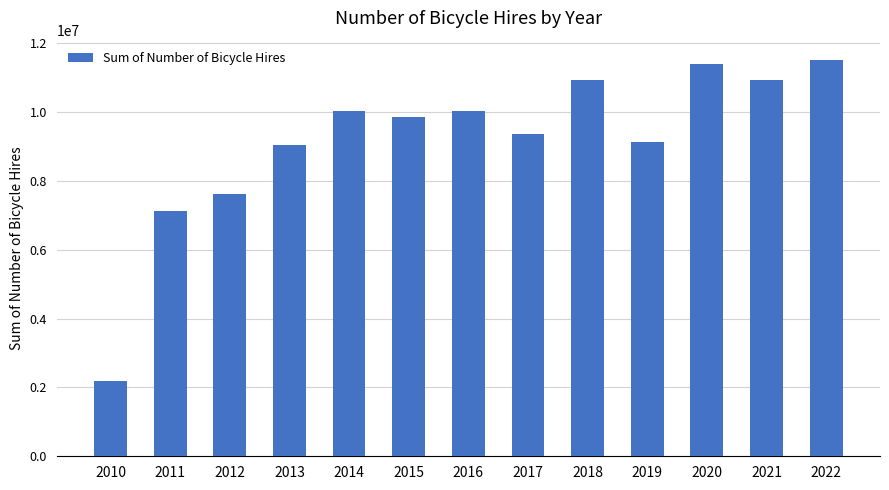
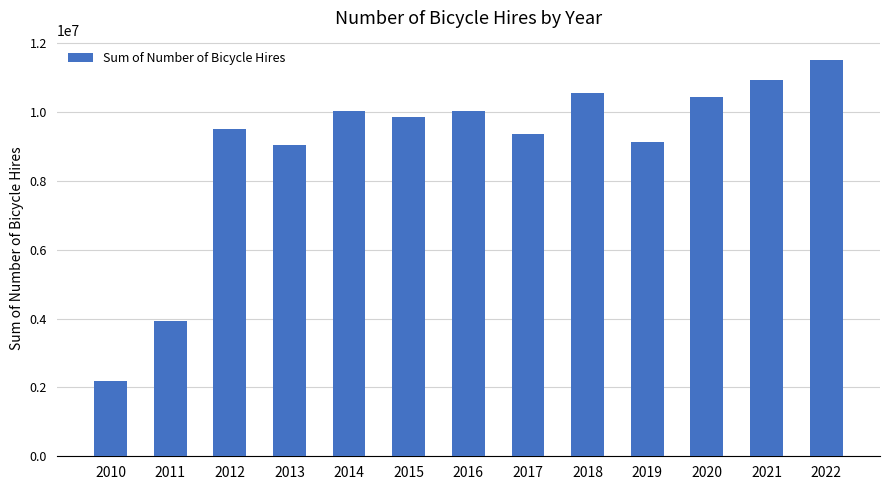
  {
    "2010": 2200000,
-   "2011": 7100000,
-   "2012": 7600000,
+   "2011": 3900000,
+   "2012": 9500000,
    "2013": 9000000,
    "2014": 10000000,
    "2015": 9900000,
    "2016": 10000000,
    "2017": 9400000,
-   "2018": 10900000,
+   "2018": 10600000,
    "2019": 9100000,
-   "2020": 11400000,
+   "2020": 10400000,
    "2021": 10900000,
    "2022": 11500000
  }
